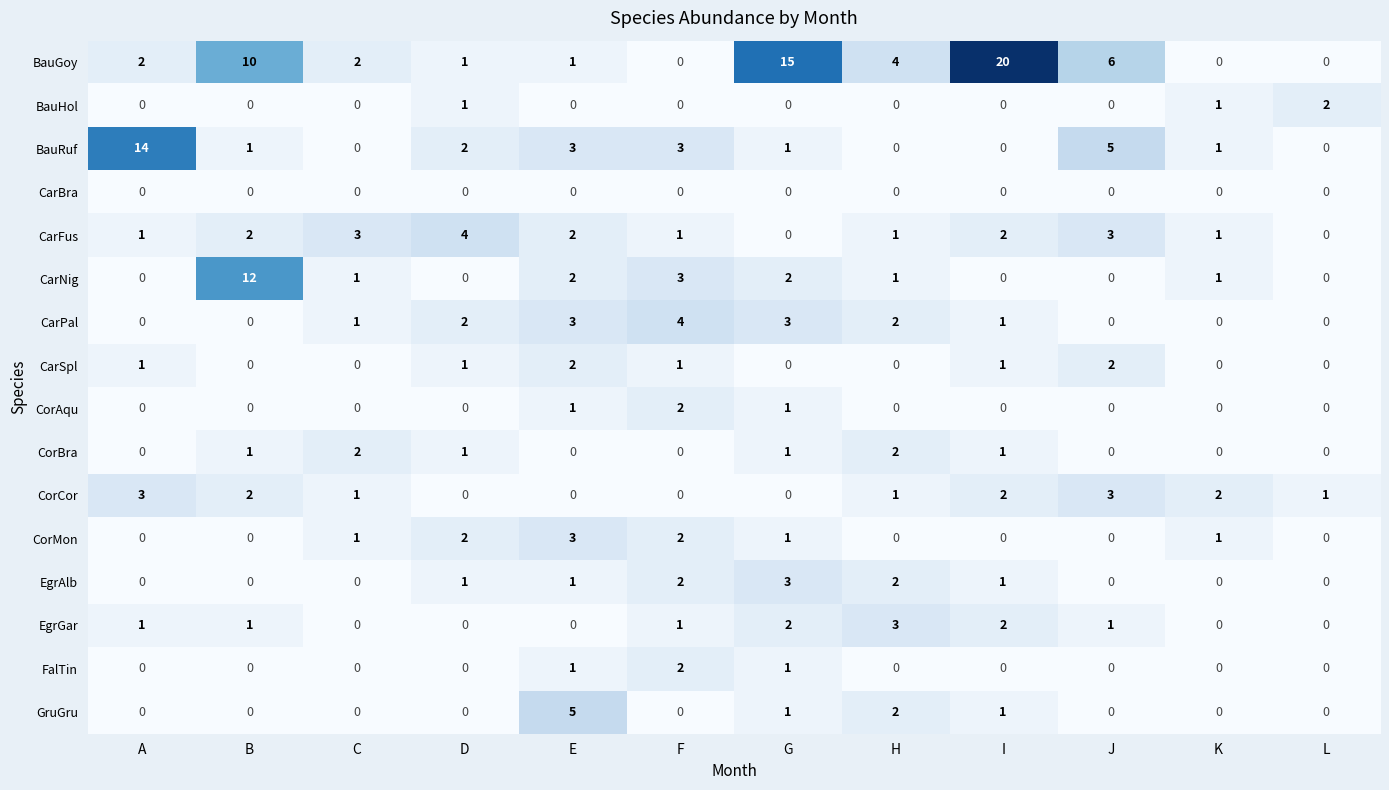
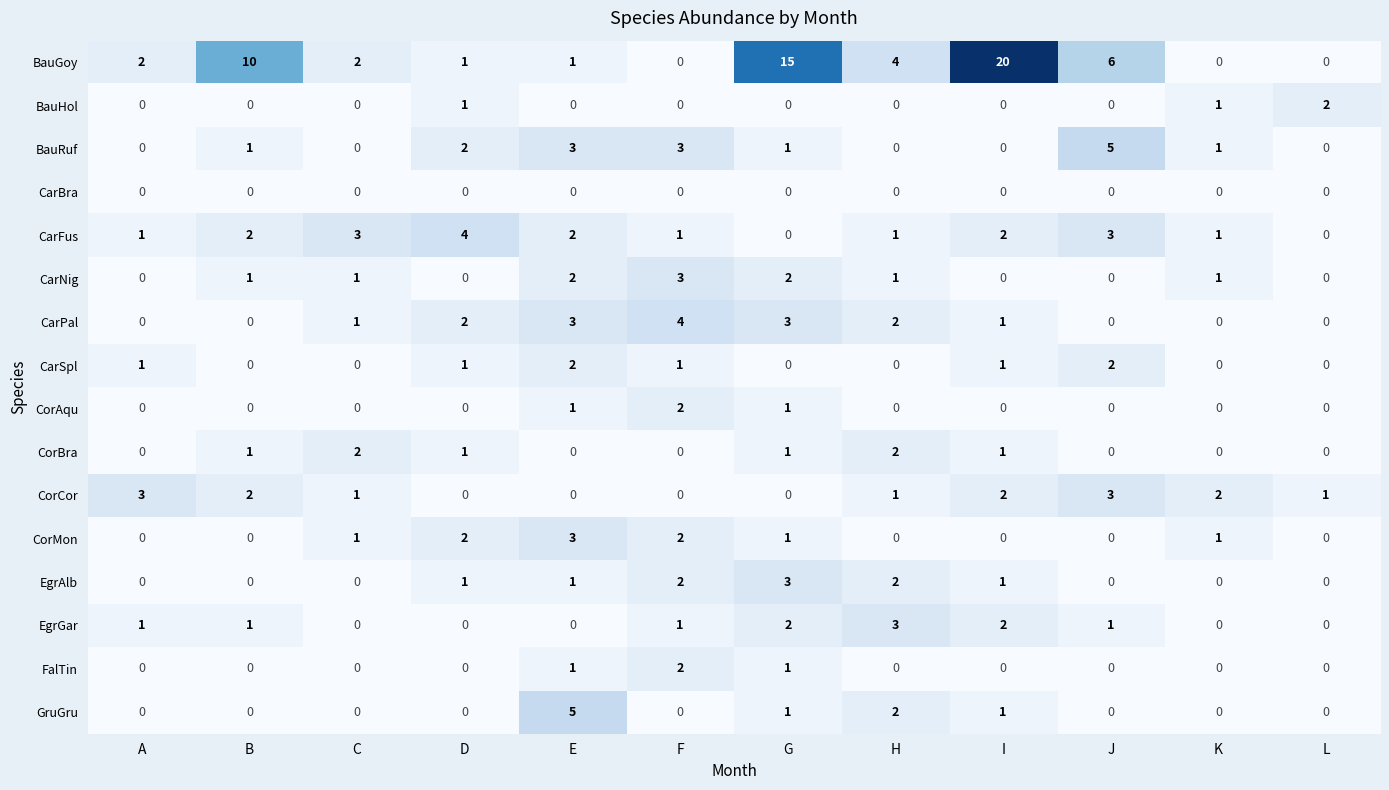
  {
    "BauGoy": {
      "A": 2,
      "B": 10,
      "C": 2,
      "D": 1,
      "E": 1,
      "F": 0,
      "G": 15,
      "H": 4,
      "I": 20,
      "J": 6,
      "K": 0,
      "L": 0
    },
    "BauHol": {
      "A": 0,
      "B": 0,
      "C": 0,
      "D": 1,
      "E": 0,
      "F": 0,
      "G": 0,
      "H": 0,
      "I": 0,
      "J": 0,
      "K": 1,
      "L": 2
    },
    "BauRuf": {
-     "A": 14,
+     "A": 0,
      "B": 1,
      "C": 0,
      "D": 2,
      "E": 3,
      "F": 3,
      "G": 1,
      "H": 0,
      "I": 0,
      "J": 5,
      "K": 1,
      "L": 0
    },
    "CarBra": {
      "A": 0,
      "B": 0,
      "C": 0,
      "D": 0,
      "E": 0,
      "F": 0,
      "G": 0,
      "H": 0,
      "I": 0,
      "J": 0,
      "K": 0,
      "L": 0
    },
    "CarFus": {
      "A": 1,
      "B": 2,
      "C": 3,
      "D": 4,
      "E": 2,
      "F": 1,
      "G": 0,
      "H": 1,
      "I": 2,
      "J": 3,
      "K": 1,
      "L": 0
    },
    "CarNig": {
      "A": 0,
-     "B": 12,
+     "B": 1,
      "C": 1,
      "D": 0,
      "E": 2,
      "F": 3,
      "G": 2,
      "H": 1,
      "I": 0,
      "J": 0,
      "K": 1,
      "L": 0
    },
    "CarPal": {
      "A": 0,
      "B": 0,
      "C": 1,
      "D": 2,
      "E": 3,
      "F": 4,
      "G": 3,
      "H": 2,
      "I": 1,
      "J": 0,
      "K": 0,
      "L": 0
    },
    "CarSpl": {
      "A": 1,
      "B": 0,
      "C": 0,
      "D": 1,
      "E": 2,
      "F": 1,
      "G": 0,
      "H": 0,
      "I": 1,
      "J": 2,
      "K": 0,
      "L": 0
    },
    "CorAqu": {
      "A": 0,
      "B": 0,
      "C": 0,
      "D": 0,
      "E": 1,
      "F": 2,
      "G": 1,
      "H": 0,
      "I": 0,
      "J": 0,
      "K": 0,
      "L": 0
    },
    "CorBra": {
      "A": 0,
      "B": 1,
      "C": 2,
      "D": 1,
      "E": 0,
      "F": 0,
      "G": 1,
      "H": 2,
      "I": 1,
      "J": 0,
      "K": 0,
      "L": 0
    },
    "CorCor": {
      "A": 3,
      "B": 2,
      "C": 1,
      "D": 0,
      "E": 0,
      "F": 0,
      "G": 0,
      "H": 1,
      "I": 2,
      "J": 3,
      "K": 2,
      "L": 1
    },
    "CorMon": {
      "A": 0,
      "B": 0,
      "C": 1,
      "D": 2,
      "E": 3,
      "F": 2,
      "G": 1,
      "H": 0,
      "I": 0,
      "J": 0,
      "K": 1,
      "L": 0
    },
    "EgrAlb": {
      "A": 0,
      "B": 0,
      "C": 0,
      "D": 1,
      "E": 1,
      "F": 2,
      "G": 3,
      "H": 2,
      "I": 1,
      "J": 0,
      "K": 0,
      "L": 0
    },
    "EgrGar": {
      "A": 1,
      "B": 1,
      "C": 0,
      "D": 0,
      "E": 0,
      "F": 1,
      "G": 2,
      "H": 3,
      "I": 2,
      "J": 1,
      "K": 0,
      "L": 0
    },
    "FalTin": {
      "A": 0,
      "B": 0,
      "C": 0,
      "D": 0,
      "E": 1,
      "F": 2,
      "G": 1,
      "H": 0,
      "I": 0,
      "J": 0,
      "K": 0,
      "L": 0
    },
    "GruGru": {
      "A": 0,
      "B": 0,
      "C": 0,
      "D": 0,
      "E": 5,
      "F": 0,
      "G": 1,
      "H": 2,
      "I": 1,
      "J": 0,
      "K": 0,
      "L": 0
    }
  }
